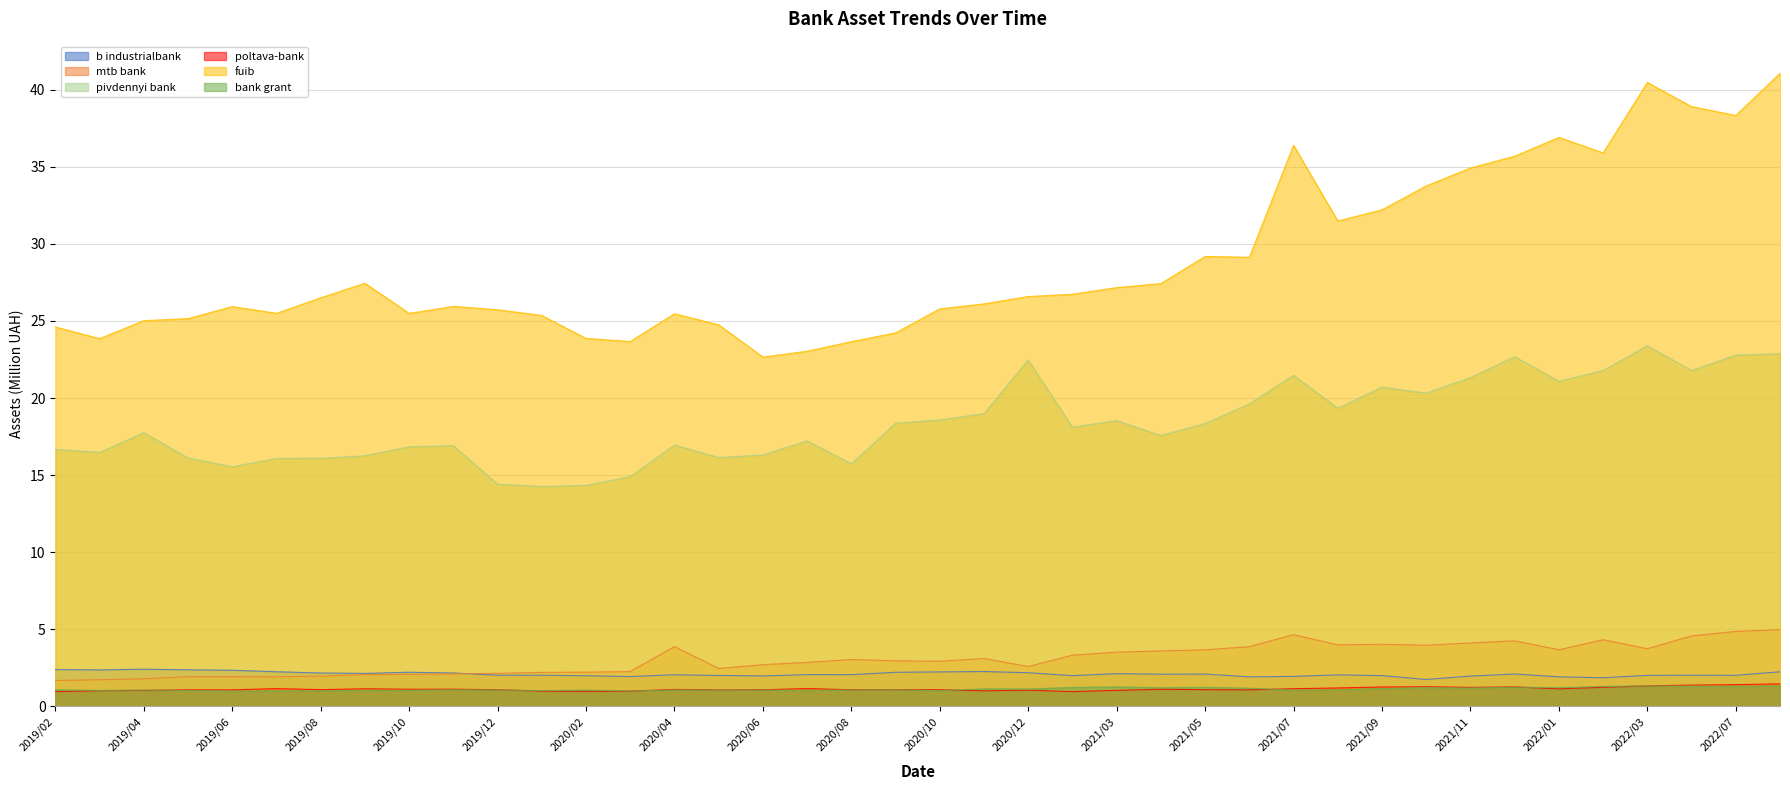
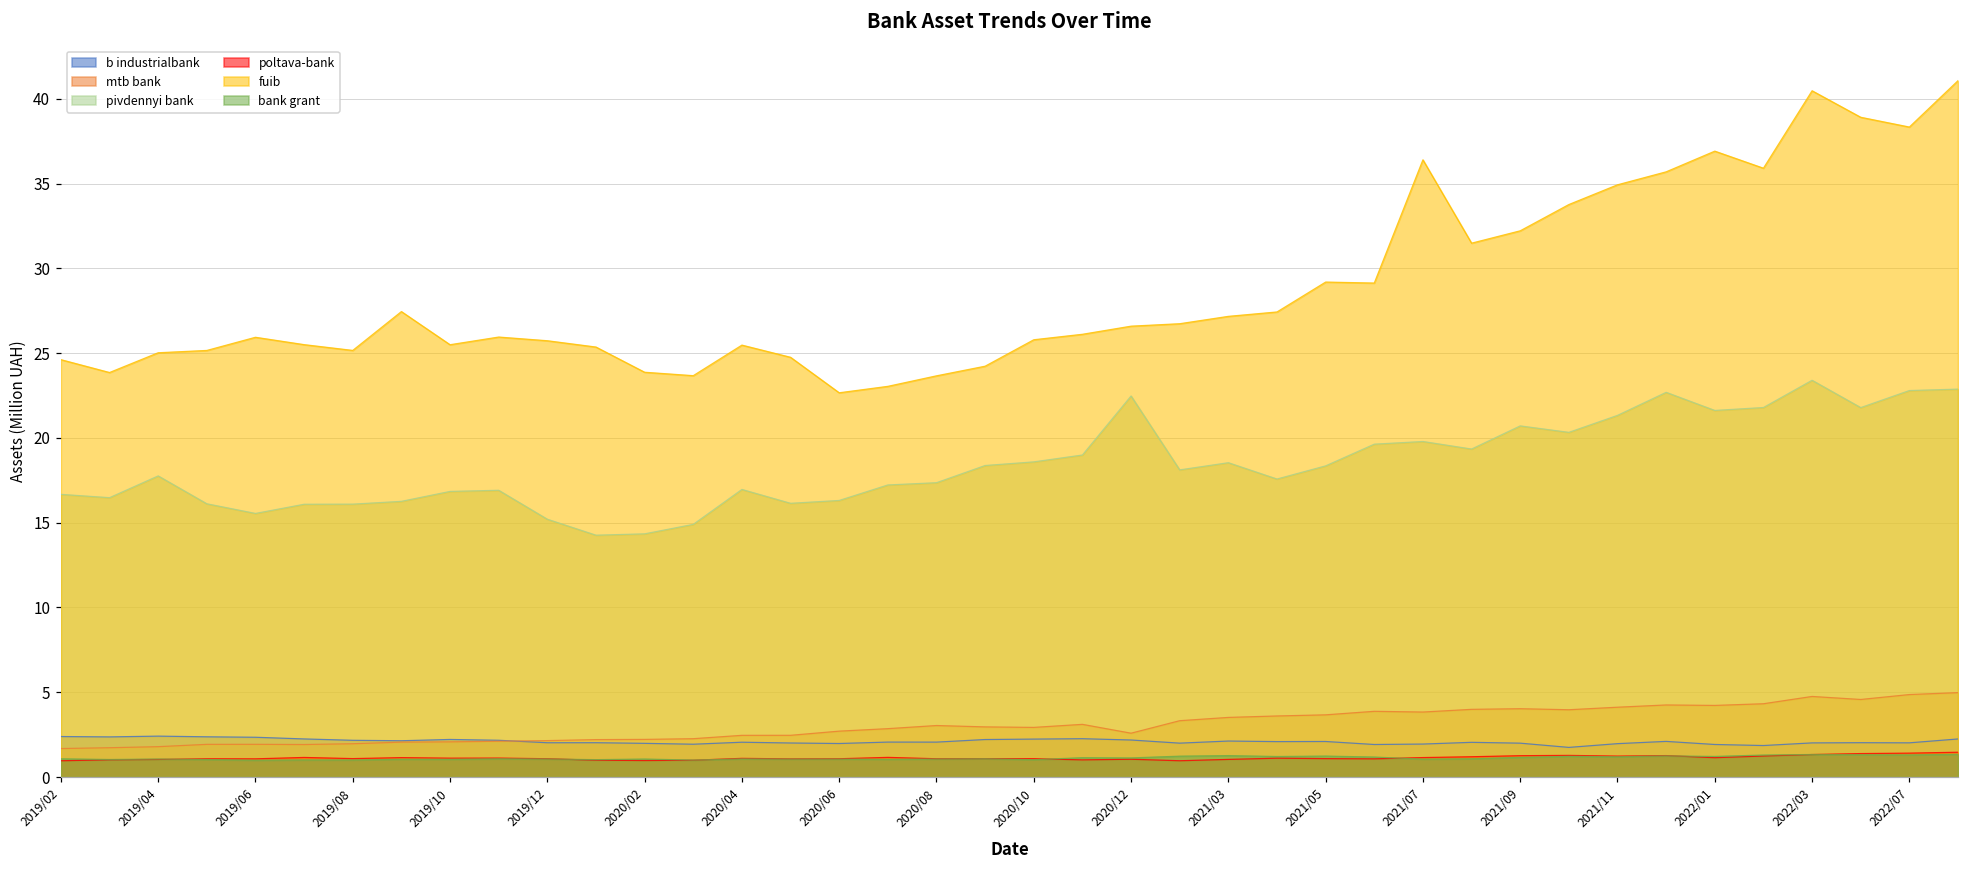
  {
    "b industrialbank": {
      "2019/02": 2.4,
      "2019/04": 2.4,
      "2019/06": 2.3,
      "2019/08": 2.2,
      "2020/02": 2.0,
      "2020/04": 2.1,
      "2020/06": 2.0,
      "2020/08": 2.1,
      "2020/10": 2.2,
      "2020/12": 2.2,
      "2021/03": 2.1,
      "2021/05": 2.1,
      "2021/07": 1.9,
      "2021/09": 2.0,
      "2021/11": 2.0,
      "2022/01": 1.9,
      "2022/03": 2.0,
      "2022/07": 2.0
    },
    "mtb bank": {
      "2019/02": 1.7,
      "2019/04": 1.8,
      "2019/06": 1.9,
      "2019/08": 2.0,
      "2020/02": 2.2,
-     "2020/04": 3.9,
+     "2020/04": 2.5,
      "2020/06": 2.7,
      "2020/08": 3.0,
      "2020/10": 2.9,
      "2020/12": 2.6,
      "2021/03": 3.5,
      "2021/05": 3.7,
-     "2021/07": 4.7,
+     "2021/07": 3.8,
      "2021/09": 4.0,
      "2021/11": 4.1,
-     "2022/01": 3.7,
-     "2022/03": 3.7,
+     "2022/01": 4.2,
+     "2022/03": 4.8,
      "2022/07": 4.9
    },
    "pivdennyi bank": {
      "2019/02": 16.7,
      "2019/04": 17.8,
      "2019/06": 15.5,
      "2019/08": 16.1,
      "2019/10": 16.8,
-     "2019/12": 14.4,
+     "2019/12": 15.2,
      "2020/02": 14.3,
      "2020/04": 17.0,
      "2020/06": 16.3,
-     "2020/08": 15.7,
+     "2020/08": 17.4,
      "2020/10": 18.6,
      "2020/12": 22.5,
      "2021/03": 18.5,
      "2021/05": 18.4,
-     "2021/07": 21.5,
+     "2021/07": 19.8,
      "2021/09": 20.7,
      "2021/11": 21.3,
-     "2022/01": 21.1,
+     "2022/01": 21.6,
      "2022/03": 23.4,
      "2022/07": 22.8
    },
    "poltava-bank": {
      "2021/03": 1.0
    },
    "fuib": {
      "2019/02": 24.6,
      "2019/04": 25.0,
      "2019/06": 25.9,
-     "2019/08": 26.5,
+     "2019/08": 25.2,
      "2019/10": 25.5,
      "2019/12": 25.7,
      "2020/02": 23.9,
      "2020/04": 25.5,
      "2020/06": 22.7,
      "2020/08": 23.7,
      "2020/10": 25.8,
      "2020/12": 26.6,
      "2021/03": 27.2,
      "2021/05": 29.2,
      "2021/07": 36.4,
      "2021/09": 32.2,
      "2021/11": 34.9,
      "2022/01": 36.9,
      "2022/03": 40.5,
      "2022/07": 38.3
    },
    "bank grant": {
      "2021/03": 1.3
    }
  }
